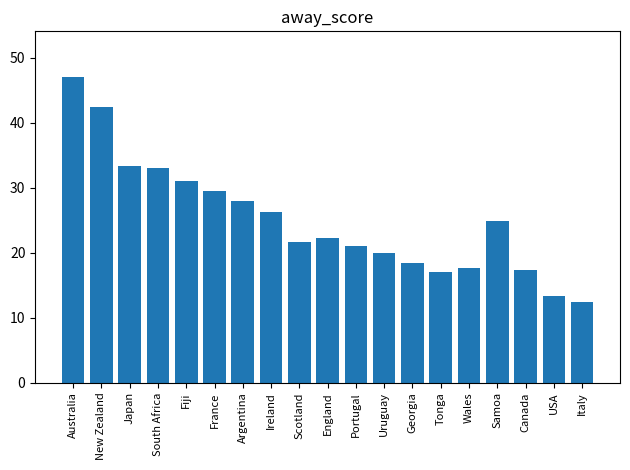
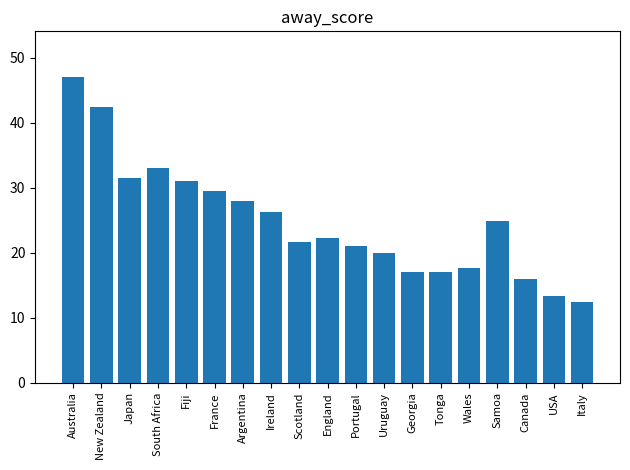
  {
    "Australia": 47,
    "New Zealand": 42,
-   "Japan": 33,
+   "Japan": 32,
    "South Africa": 33,
    "Fiji": 31,
    "France": 30,
    "Argentina": 28,
    "Ireland": 26,
    "Scotland": 22,
    "England": 22,
    "Portugal": 21,
    "Uruguay": 20,
-   "Georgia": 18,
+   "Georgia": 17,
    "Tonga": 17,
    "Wales": 18,
    "Samoa": 25,
-   "Canada": 17,
+   "Canada": 16,
    "USA": 13,
    "Italy": 12
  }
